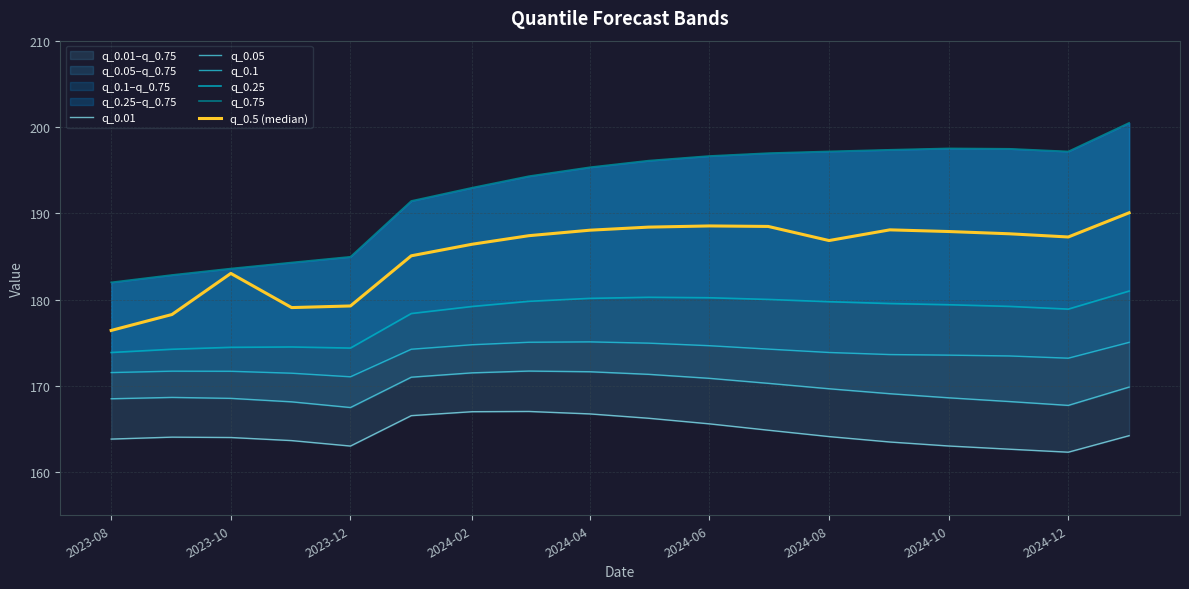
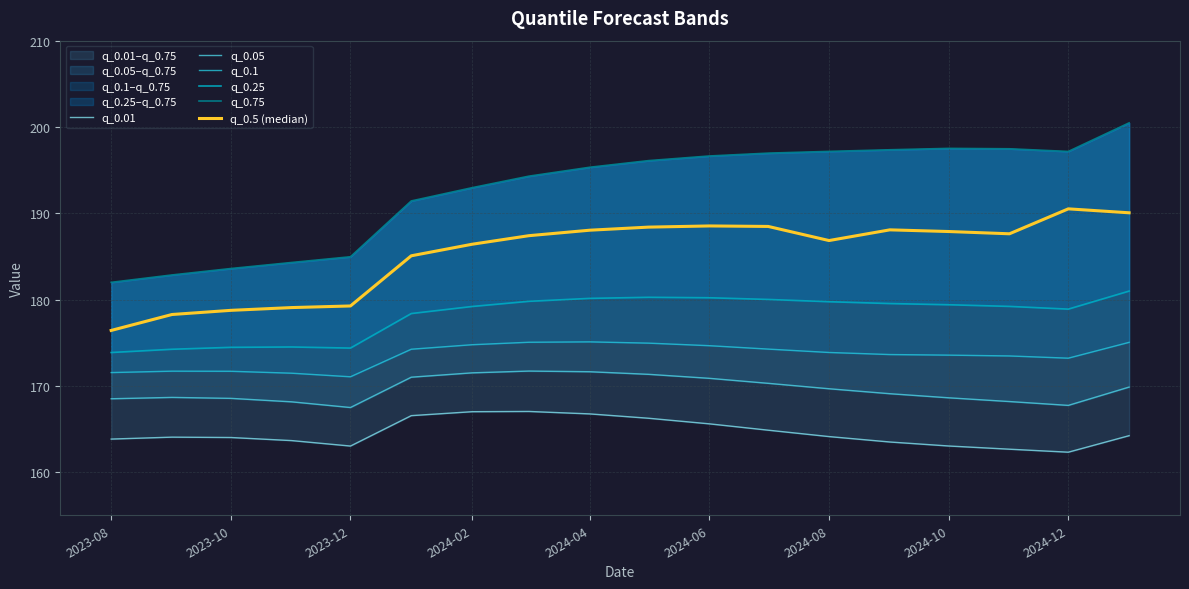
  {
    "q_0.5 (median)": {
      "2023-08": 176,
-     "2023-10": 183,
+     "2023-10": 179,
      "2023-12": 179,
      "2024-02": 186,
      "2024-04": 188,
      "2024-06": 189,
      "2024-08": 187,
      "2024-10": 188,
-     "2024-12": 187
+     "2024-12": 191
    }
  }
